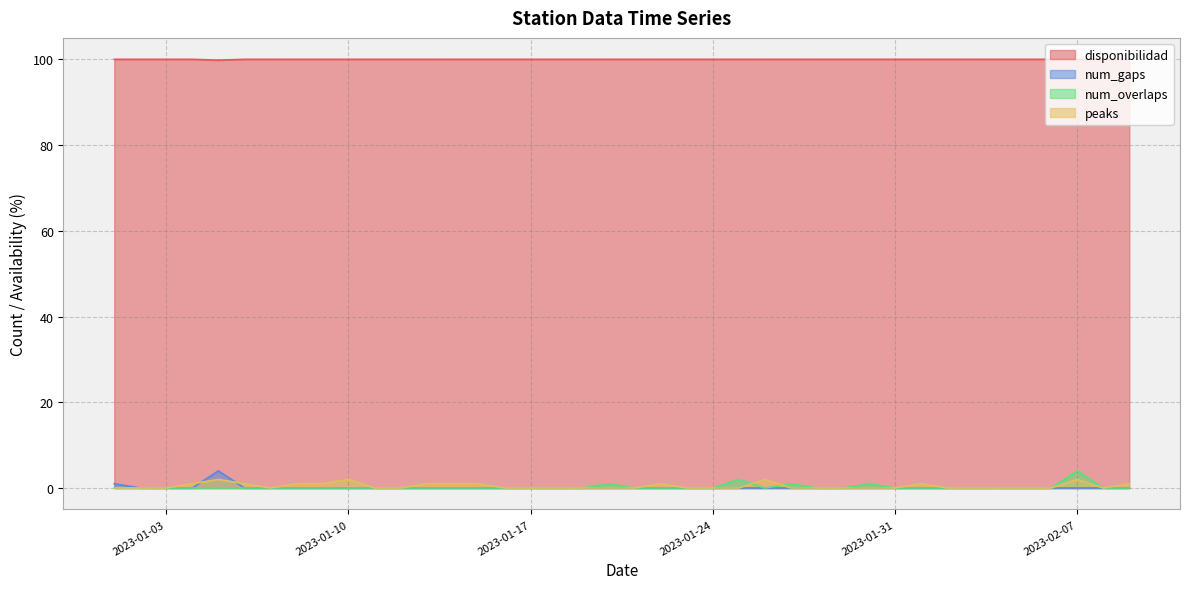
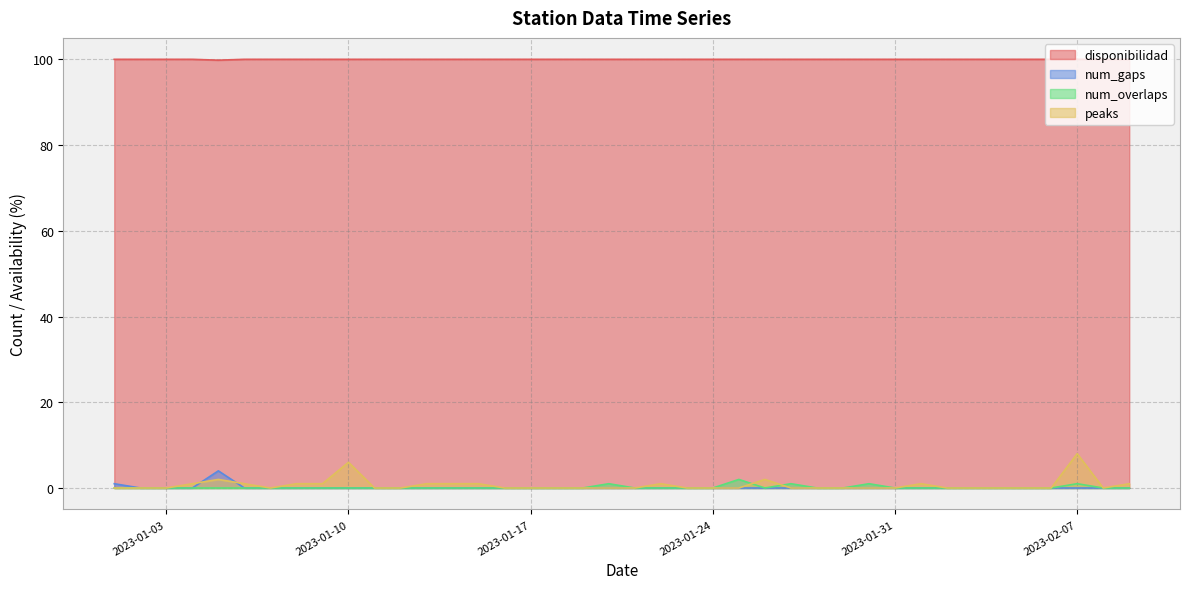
  {
    "disponibilidad": {
      "2023-01-03": 100,
      "2023-01-10": 100,
      "2023-01-17": 100,
      "2023-01-24": 100,
      "2023-01-31": 100
    },
    "num_gaps": {
      "2023-02-07": 0
    },
    "num_overlaps": {
-     "2023-02-07": 4
+     "2023-02-07": 1
    },
    "peaks": {
-     "2023-01-10": 2,
-     "2023-02-07": 2
+     "2023-01-10": 6,
+     "2023-02-07": 8
    }
  }
